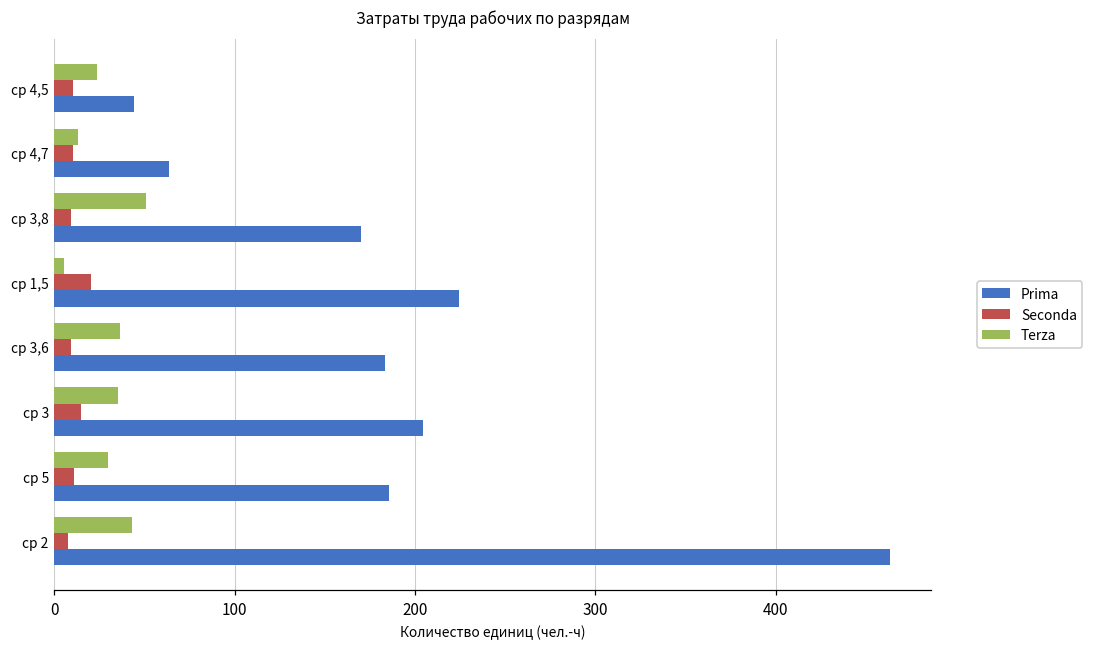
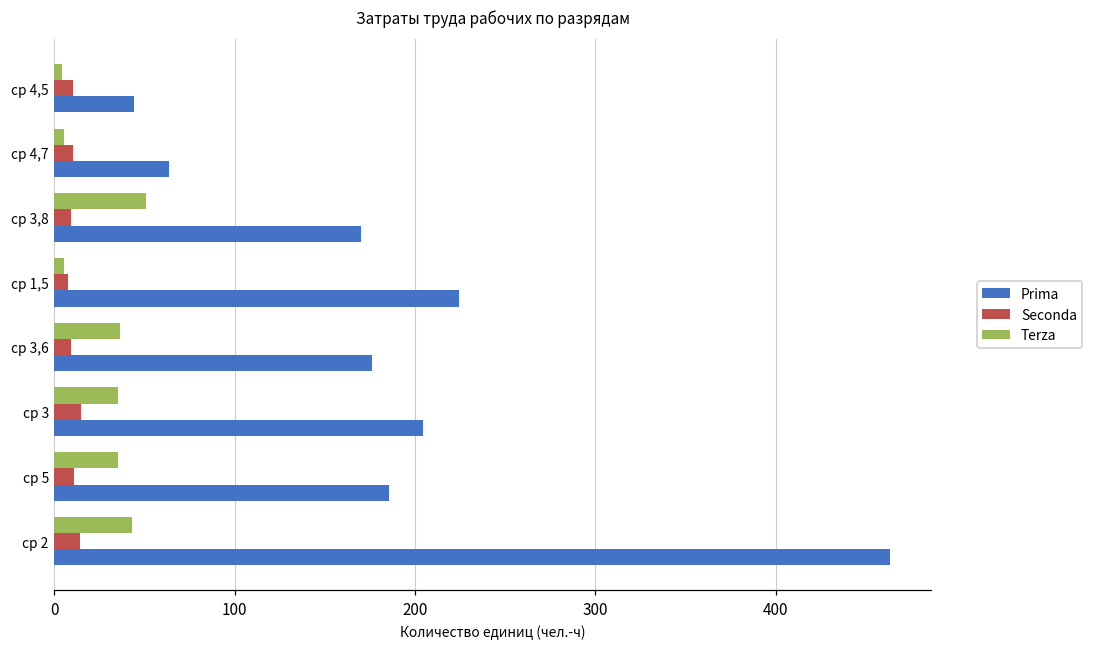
  {
    "Prima": {
      "ср 4,5": 44,
      "ср 4,7": 64,
      "ср 3,8": 170,
      "ср 1,5": 224,
-     "ср 3,6": 183,
+     "ср 3,6": 176,
      "ср 3": 204,
      "ср 5": 185,
      "ср 2": 463
    },
    "Seconda": {
      "ср 4,5": 10,
      "ср 4,7": 11,
      "ср 3,8": 9,
-     "ср 1,5": 21,
+     "ср 1,5": 8,
      "ср 3,6": 9,
      "ср 3": 15,
      "ср 5": 11,
-     "ср 2": 8
+     "ср 2": 14
    },
    "Terza": {
-     "ср 4,5": 24,
-     "ср 4,7": 13,
+     "ср 4,5": 4,
+     "ср 4,7": 5,
      "ср 3,8": 51,
      "ср 1,5": 5,
      "ср 3,6": 36,
      "ср 3": 35,
-     "ср 5": 30,
+     "ср 5": 35,
      "ср 2": 43
    }
  }
